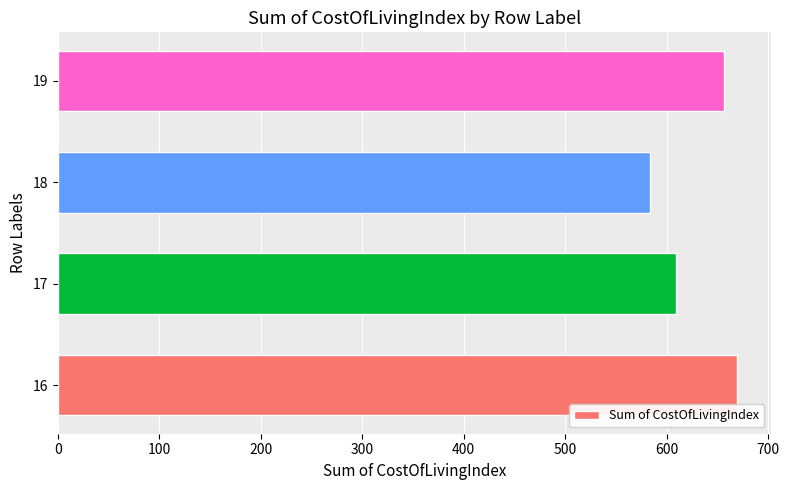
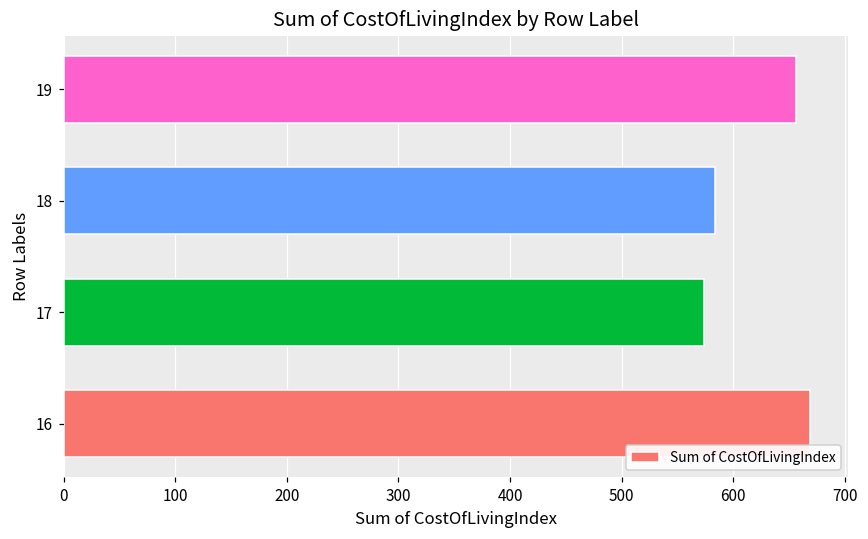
  {
    "19": 656,
    "18": 584,
-   "17": 609,
+   "17": 574,
    "16": 669
  }
